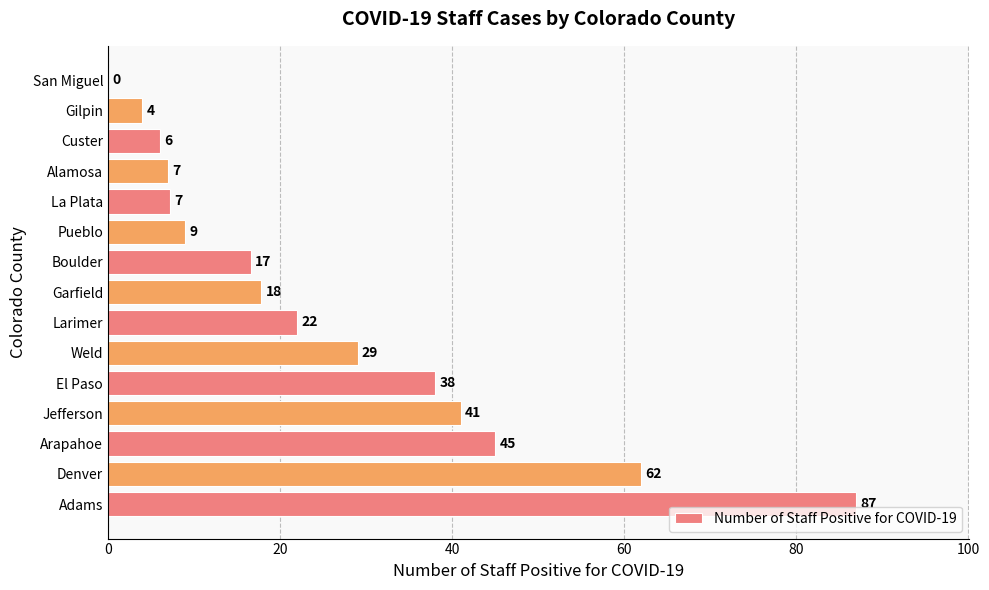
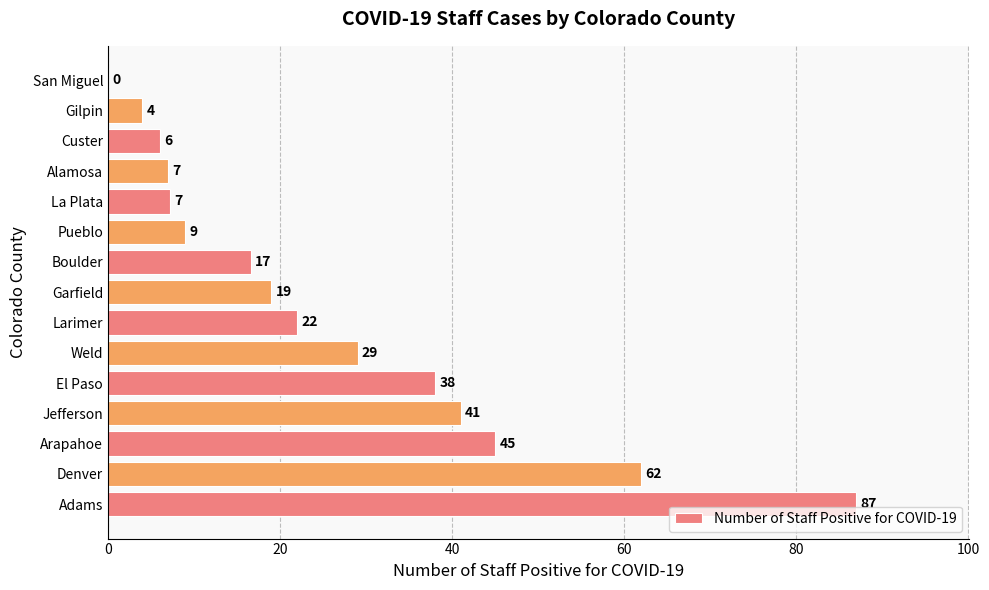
  {
    "San Miguel": 0,
    "Gilpin": 4,
    "Custer": 6,
    "Alamosa": 7,
    "La Plata": 7,
    "Pueblo": 9,
    "Boulder": 17,
-   "Garfield": 18,
+   "Garfield": 19,
    "Larimer": 22,
    "Weld": 29,
    "El Paso": 38,
    "Jefferson": 41,
    "Arapahoe": 45,
    "Denver": 62
  }
